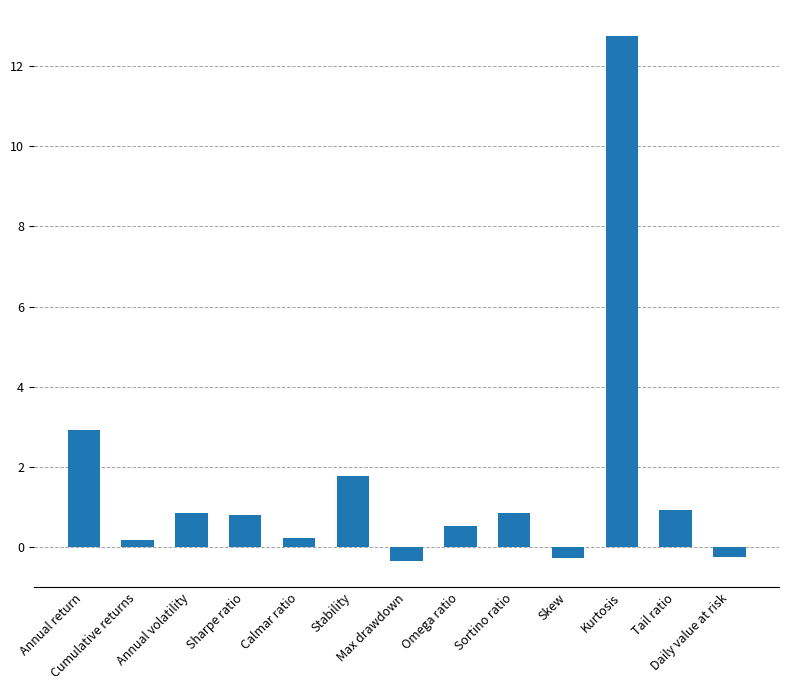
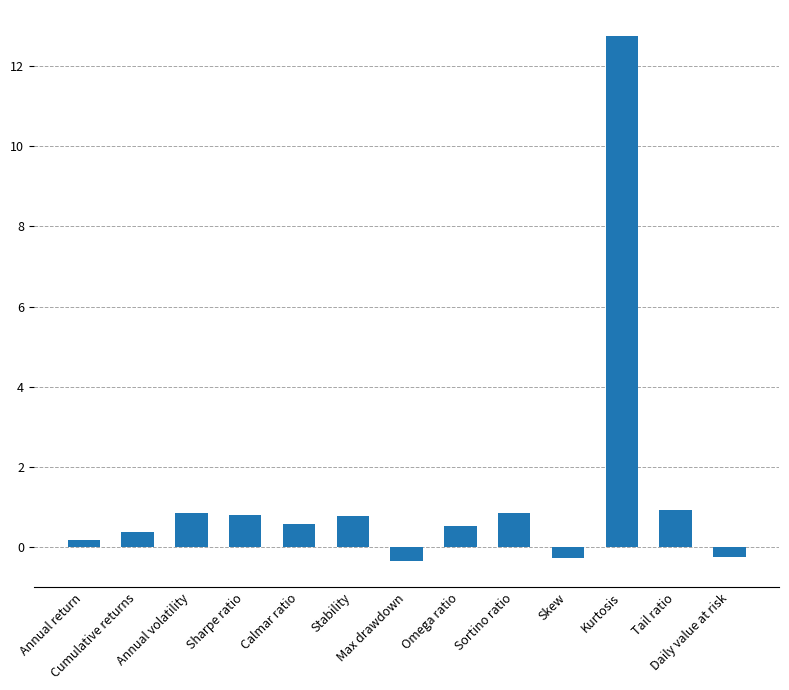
  {
-   "Annual return": 2.9,
-   "Cumulative returns": 0.2,
+   "Annual return": 0.2,
+   "Cumulative returns": 0.4,
    "Annual volatility": 0.9,
    "Sharpe ratio": 0.8,
-   "Calmar ratio": 0.2,
-   "Stability": 1.8,
+   "Calmar ratio": 0.6,
+   "Stability": 0.8,
    "Max drawdown": -0.3,
    "Omega ratio": 0.5,
    "Sortino ratio": 0.8,
    "Skew": -0.3,
    "Kurtosis": 12.7,
    "Tail ratio": 0.9,
    "Daily value at risk": -0.2
  }
